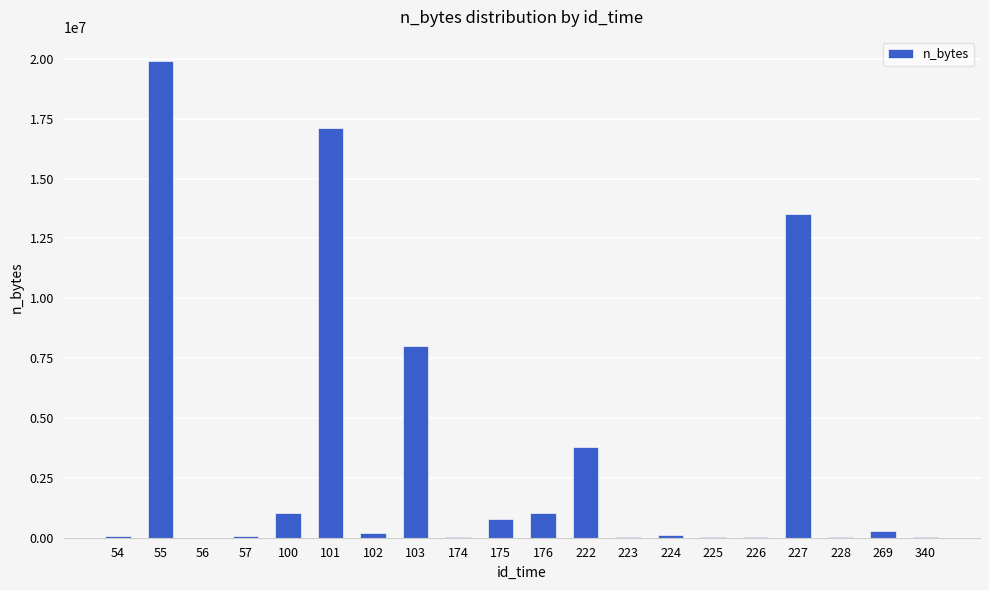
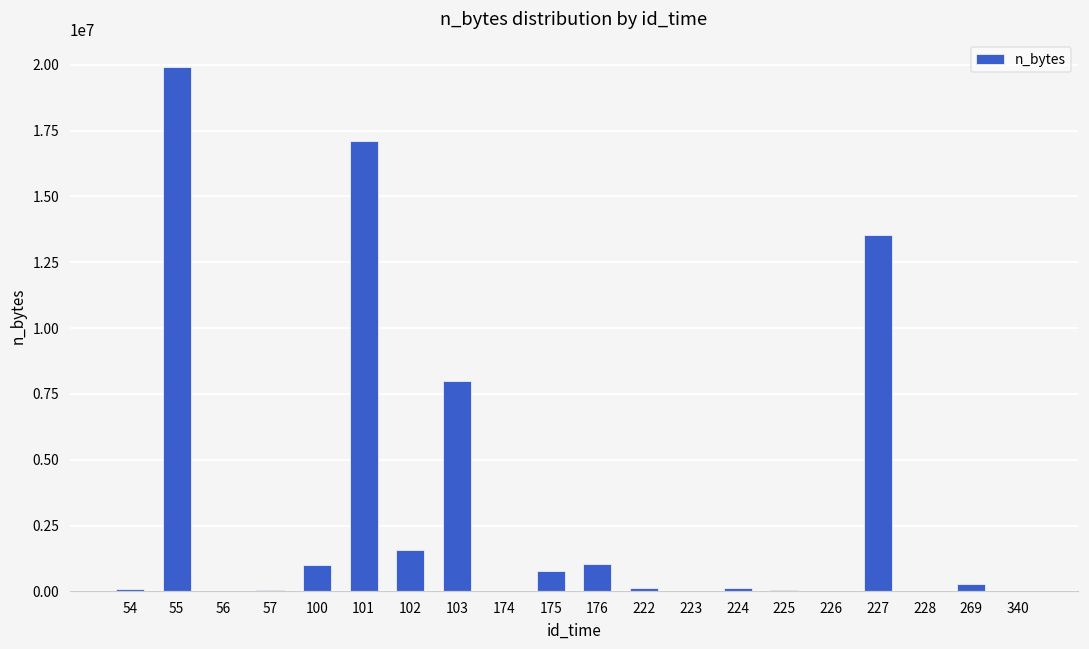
  {
    "55": 19900000,
    "100": 1000000,
    "101": 17100000,
-   "102": 200000,
+   "102": 1600000,
    "103": 8000000,
    "175": 800000,
    "176": 1000000,
-   "222": 3800000,
+   "222": 100000,
    "224": 100000,
    "227": 13500000,
    "269": 300000
  }
